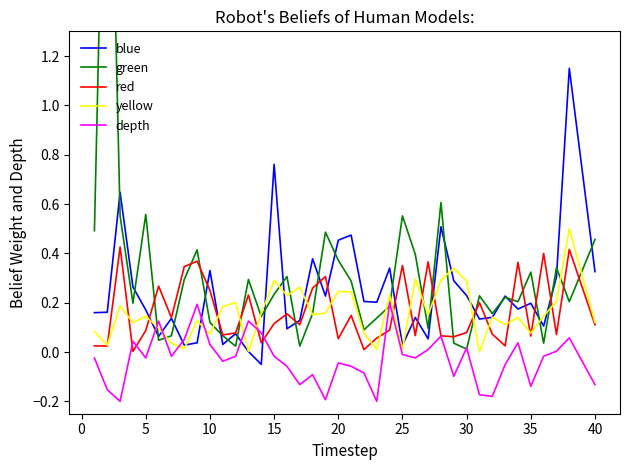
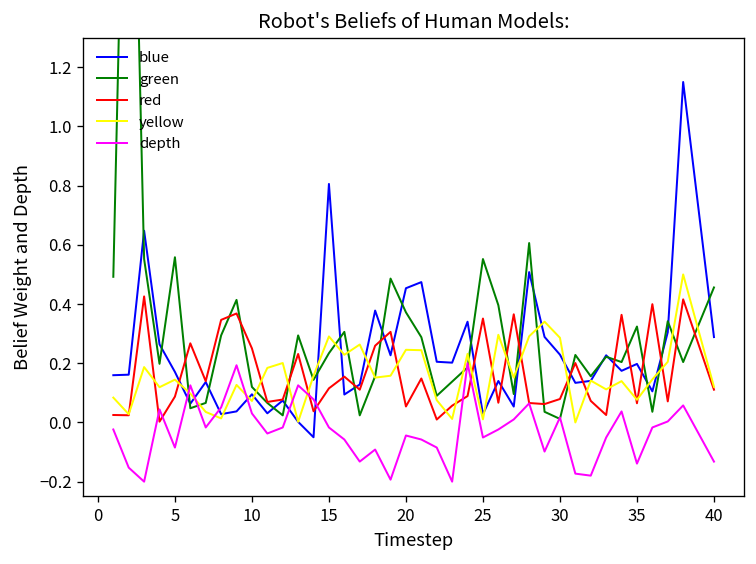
  {
    "blue": {
      "5": 0.17,
-     "10": 0.33,
-     "15": 0.76,
+     "10": 0.10,
+     "15": 0.81,
      "20": 0.45,
      "25": 0.03,
      "30": 0.23,
      "35": 0.20,
-     "40": 0.33
+     "40": 0.29
    },
    "green": {
      "5": 0.56,
      "10": 0.12,
      "15": 0.23,
      "20": 0.37,
      "25": 0.55,
      "35": 0.32,
      "40": 0.46
    },
    "red": {
      "5": 0.09,
      "10": 0.25,
      "15": 0.12,
      "20": 0.05,
      "25": 0.35,
      "30": 0.08,
      "35": 0.06
    },
    "yellow": {
      "5": 0.14,
      "10": 0.07,
      "15": 0.29,
      "20": 0.25,
      "25": 0.01,
      "30": 0.29,
      "35": 0.08
    },
    "depth": {
-     "5": -0.02,
+     "5": -0.08,
      "10": 0.03,
      "15": -0.02,
      "20": -0.04,
-     "25": -0.01,
+     "25": -0.05,
      "35": -0.14,
      "40": -0.13
    }
  }
